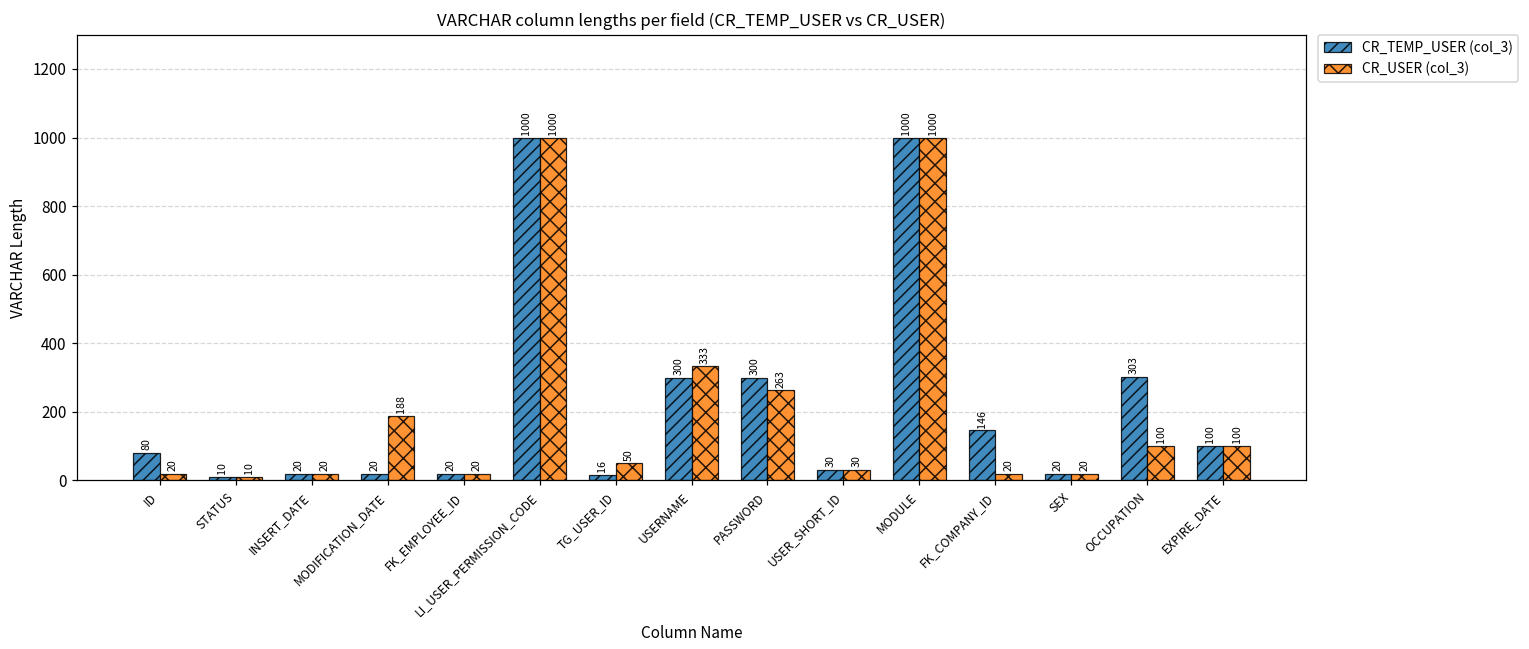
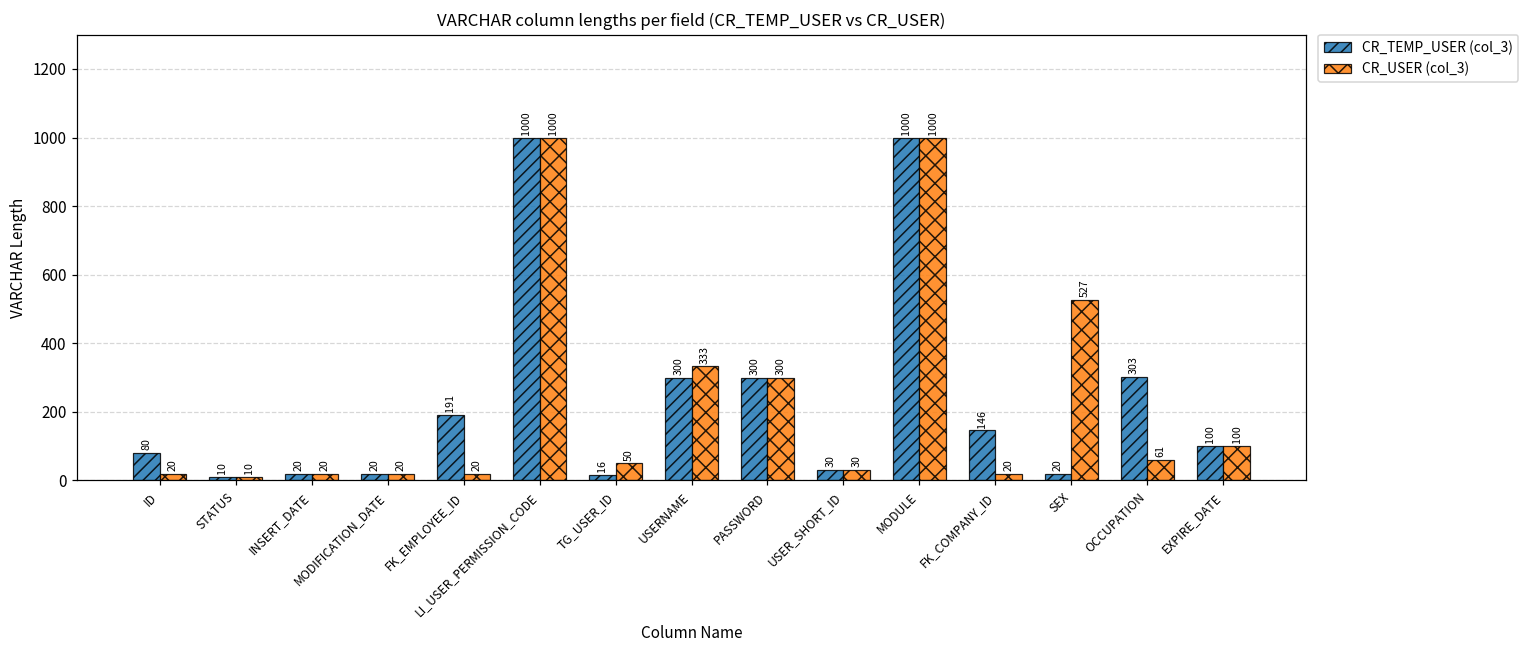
  {
    "CR_TEMP_USER (col_3)": {
      "ID": 80,
      "STATUS": 10,
      "INSERT_DATE": 20,
      "MODIFICATION_DATE": 20,
-     "FK_EMPLOYEE_ID": 20,
+     "FK_EMPLOYEE_ID": 191,
      "LI_USER_PERMISSION_CODE": 1000,
      "TG_USER_ID": 16,
      "USERNAME": 300,
      "PASSWORD": 300,
      "USER_SHORT_ID": 30,
      "MODULE": 1000,
      "FK_COMPANY_ID": 146,
      "SEX": 20,
      "OCCUPATION": 303,
      "EXPIRE_DATE": 100
    },
    "CR_USER (col_3)": {
      "ID": 20,
      "STATUS": 10,
      "INSERT_DATE": 20,
-     "MODIFICATION_DATE": 188,
+     "MODIFICATION_DATE": 20,
      "FK_EMPLOYEE_ID": 20,
      "LI_USER_PERMISSION_CODE": 1000,
      "TG_USER_ID": 50,
      "USERNAME": 333,
-     "PASSWORD": 263,
+     "PASSWORD": 300,
      "USER_SHORT_ID": 30,
      "MODULE": 1000,
      "FK_COMPANY_ID": 20,
-     "SEX": 20,
-     "OCCUPATION": 100,
+     "SEX": 527,
+     "OCCUPATION": 61,
      "EXPIRE_DATE": 100
    }
  }
